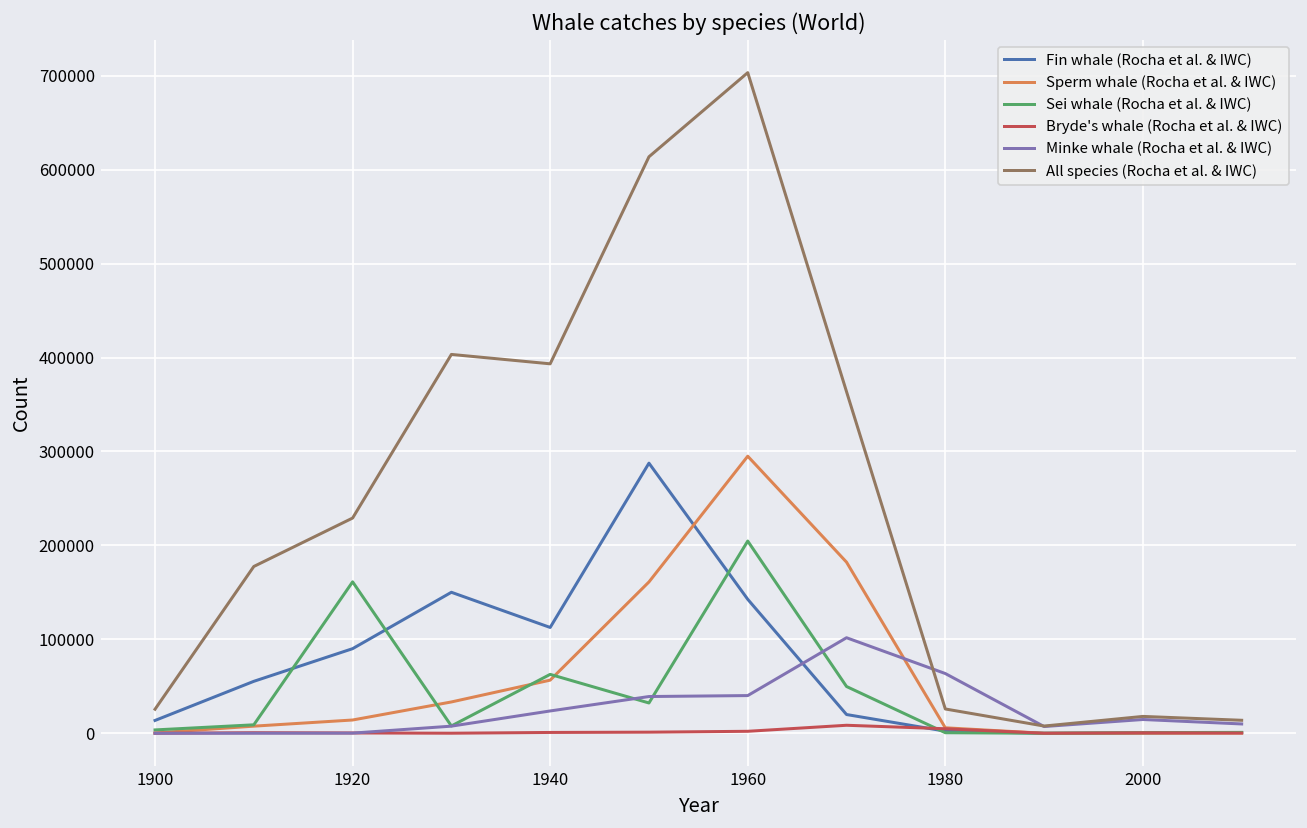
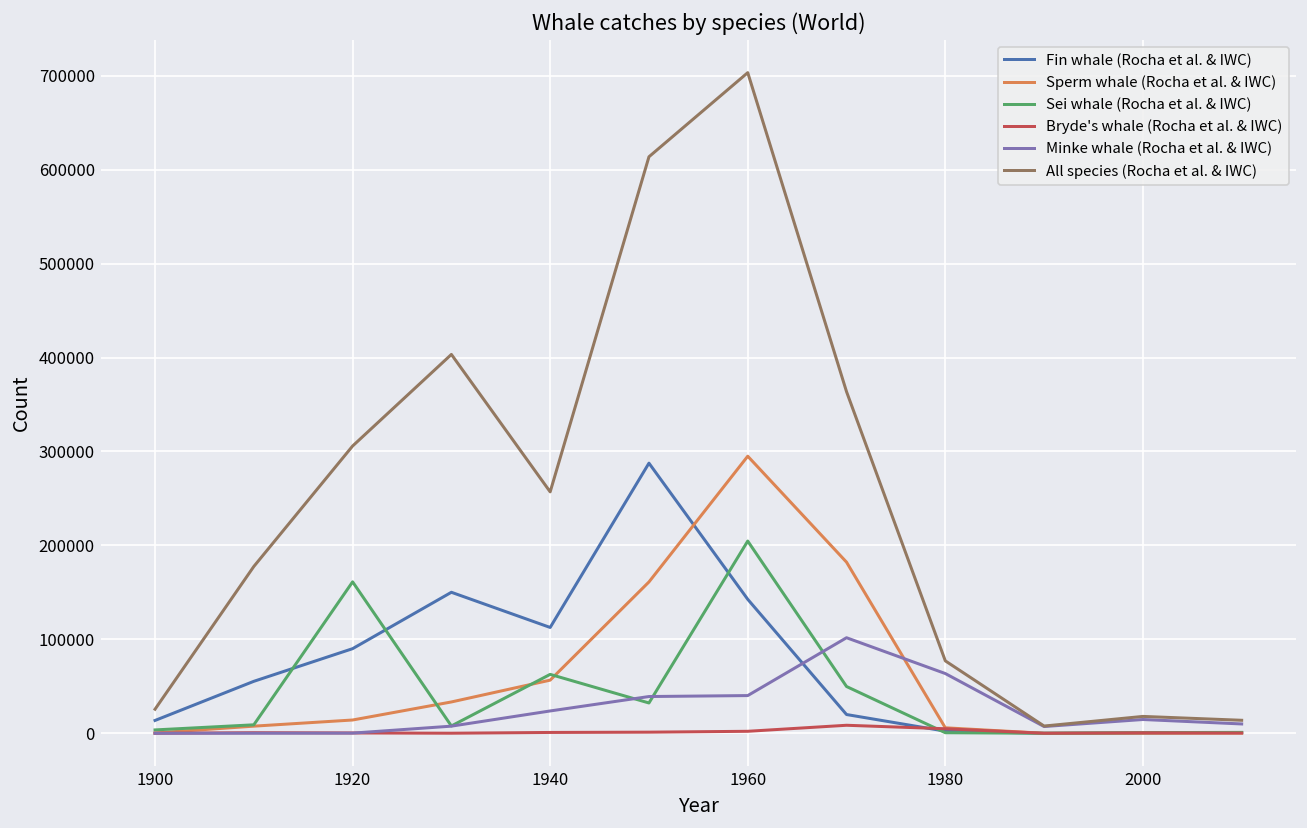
  {
    "Sei whale (Rocha et al. & IWC)": {
      "1920": 160000,
      "1940": 60000,
      "1960": 200000
    },
    "All species (Rocha et al. & IWC)": {
      "1900": 30000,
-     "1920": 230000,
-     "1940": 390000,
+     "1920": 310000,
+     "1940": 260000,
      "1960": 700000,
-     "1980": 30000,
+     "1980": 80000,
      "2000": 20000
    }
  }
